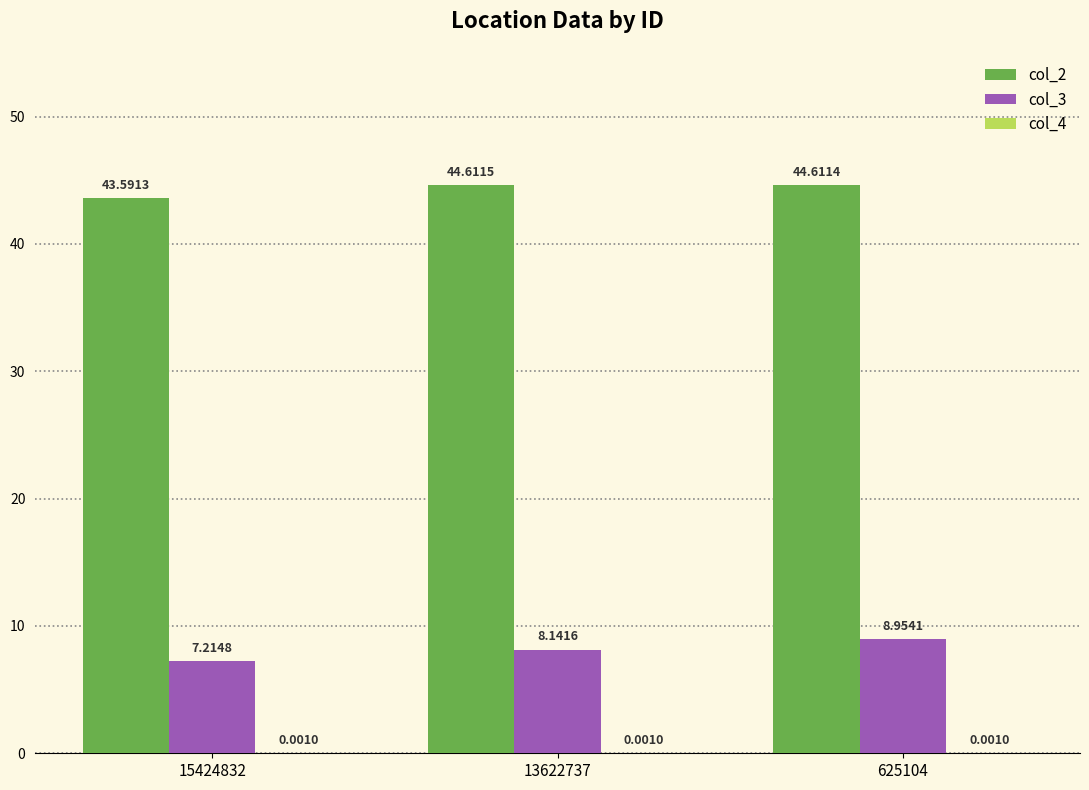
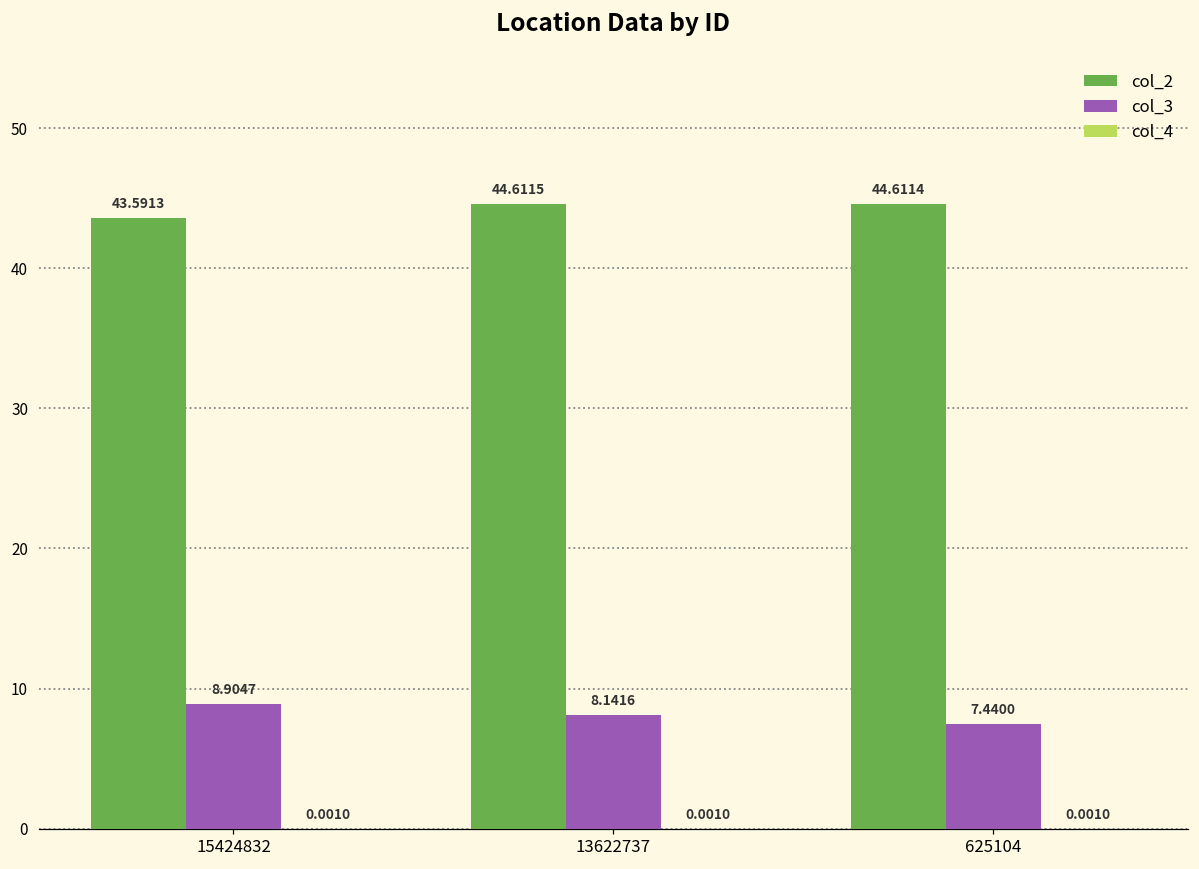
  {
    "col_2": {
      "15424832": 43.5913,
      "13622737": 44.6115,
      "625104": 44.6114
    },
    "col_3": {
-     "15424832": 7.2148,
+     "15424832": 8.9047,
      "13622737": 8.1416,
-     "625104": 8.9541
+     "625104": 7.4400
    },
    "col_4": {
      "15424832": 0.0010,
      "13622737": 0.0010,
      "625104": 0.0010
    }
  }
